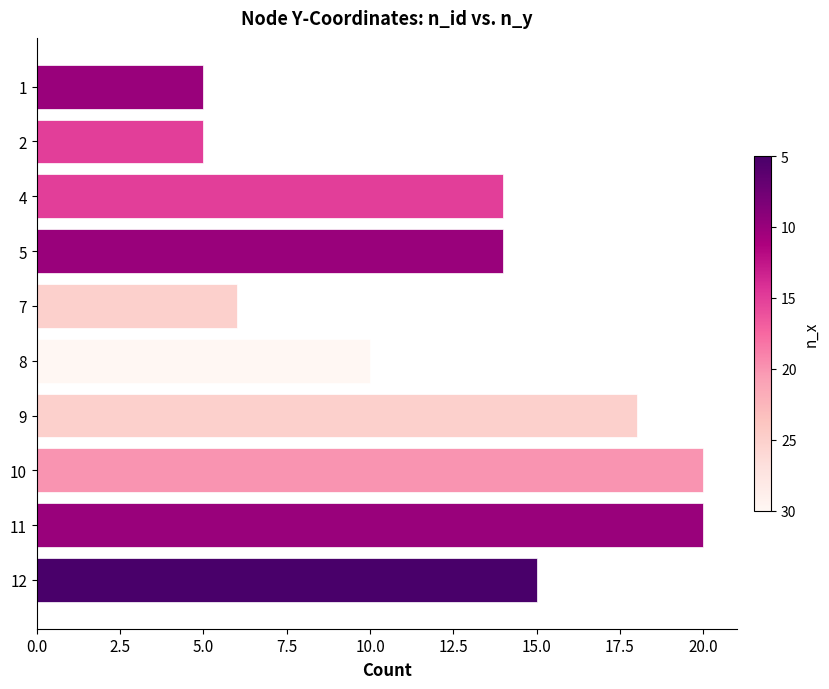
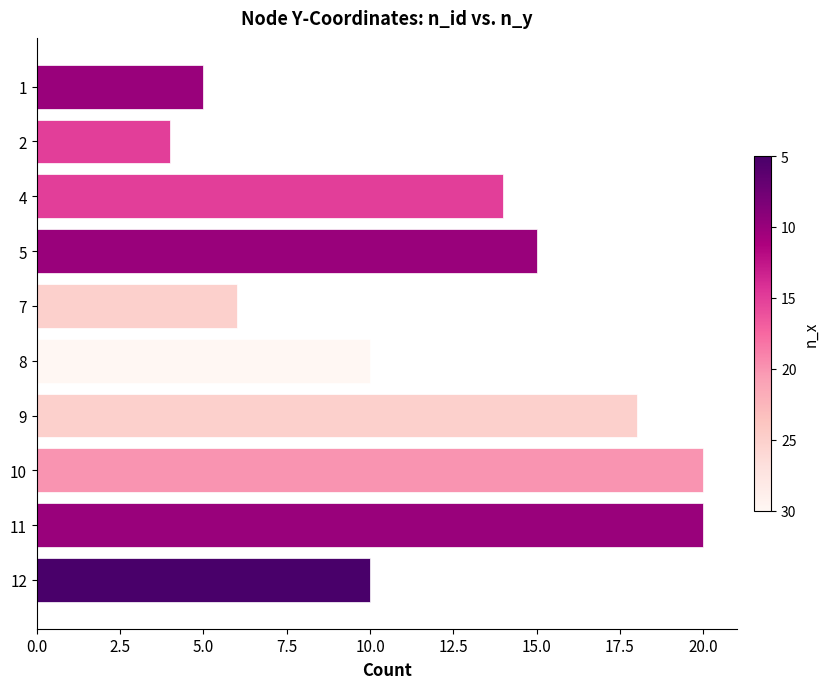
  {
    "1": 5,
-   "2": 5,
+   "2": 4,
    "4": 14,
-   "5": 14,
+   "5": 15,
    "7": 6,
    "8": 10,
    "9": 18,
    "10": 20,
    "11": 20,
-   "12": 15
+   "12": 10
  }
